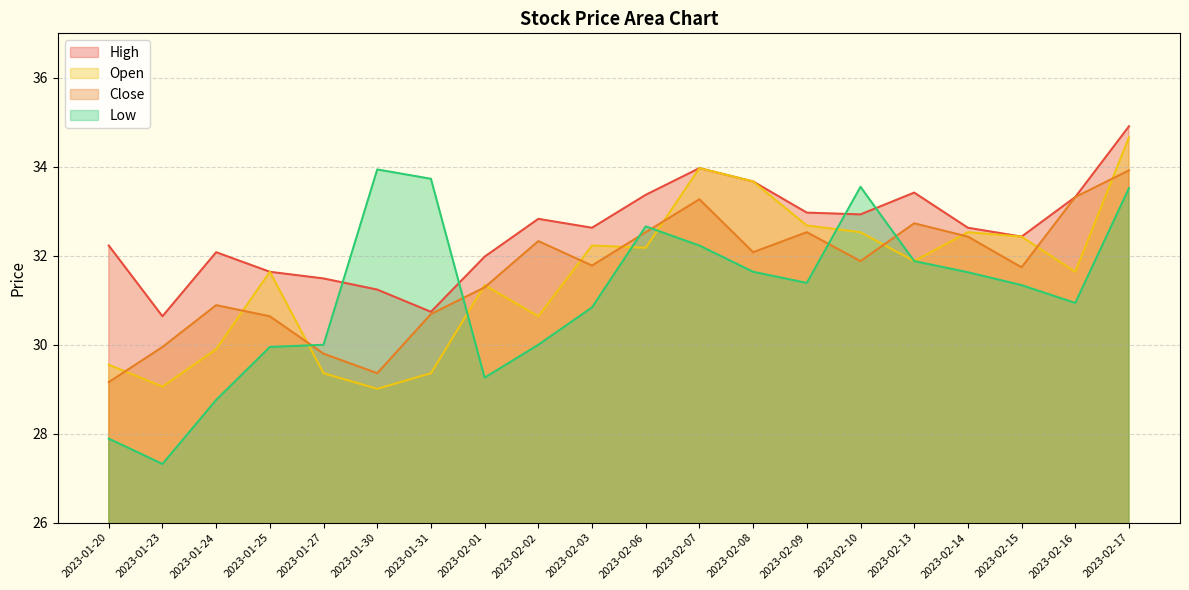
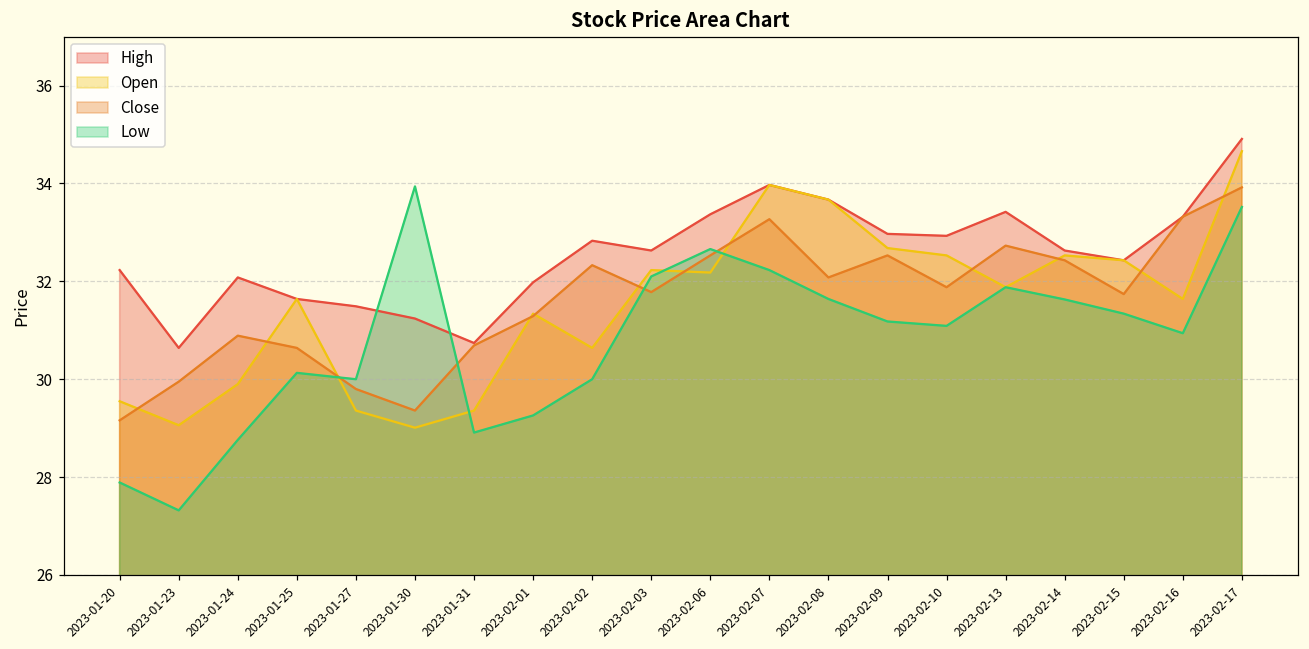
  {
    "Low": {
      "2023-01-20": 27.9,
      "2023-01-23": 27.3,
      "2023-01-24": 28.8,
-     "2023-01-25": 30.0,
+     "2023-01-25": 30.1,
      "2023-01-27": 30.0,
      "2023-01-30": 33.9,
-     "2023-01-31": 33.7,
+     "2023-01-31": 28.9,
      "2023-02-01": 29.3,
      "2023-02-02": 30.0,
-     "2023-02-03": 30.8,
+     "2023-02-03": 32.1,
      "2023-02-06": 32.7,
      "2023-02-07": 32.2,
      "2023-02-08": 31.6,
-     "2023-02-09": 31.4,
-     "2023-02-10": 33.6,
+     "2023-02-09": 31.2,
+     "2023-02-10": 31.1,
      "2023-02-14": 31.6,
      "2023-02-15": 31.3,
      "2023-02-16": 30.9,
      "2023-02-17": 33.5
    }
  }
